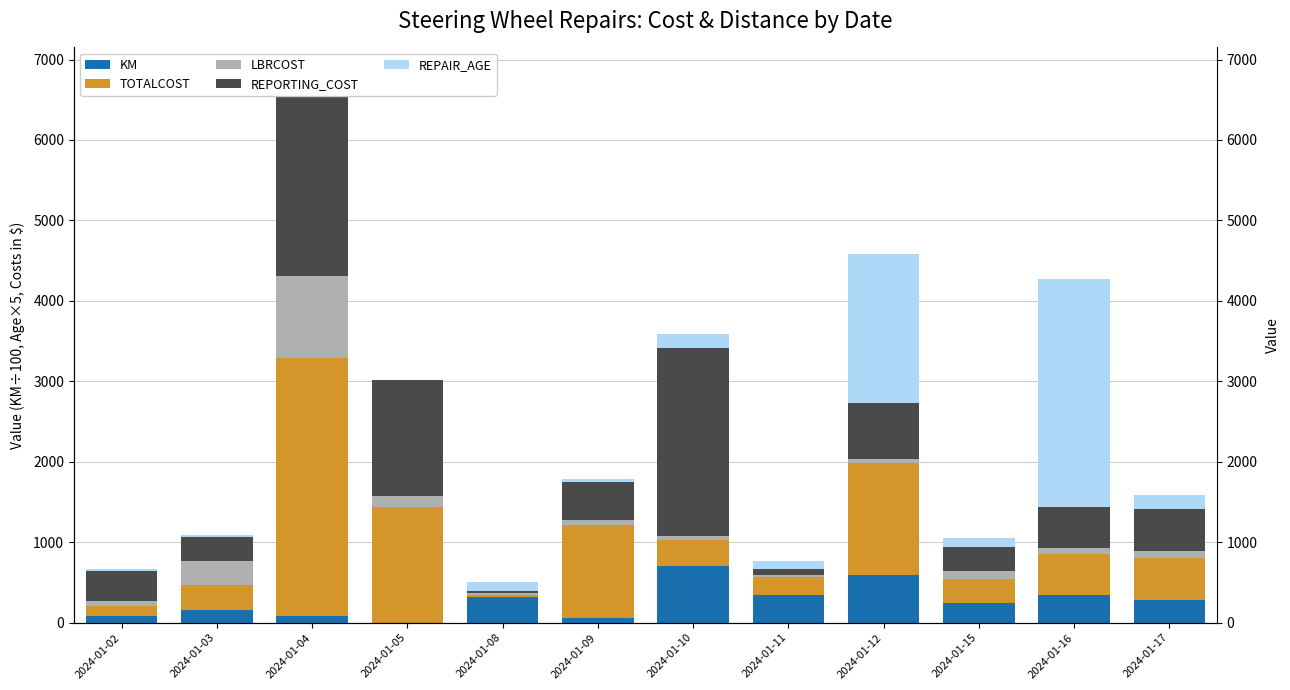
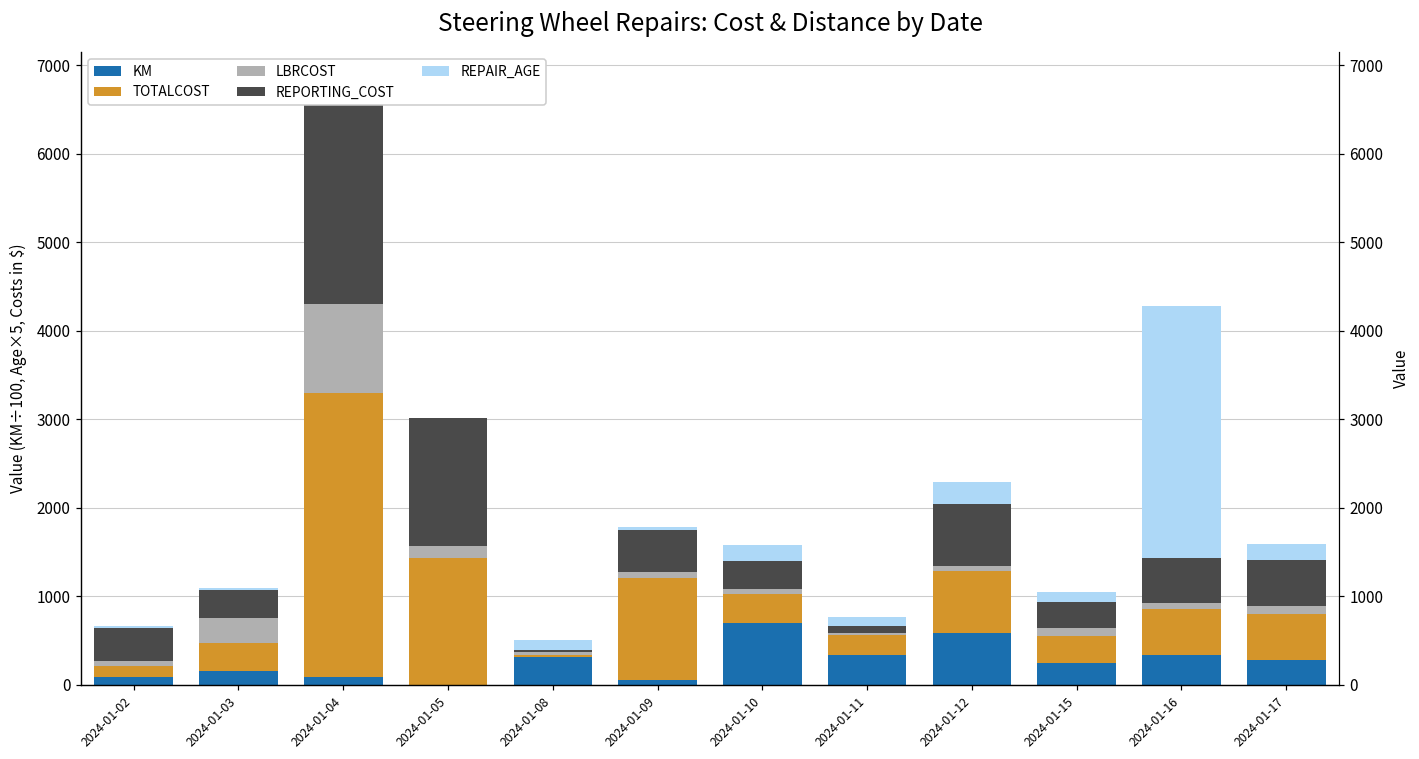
  {
    "KM": {
      "2024-01-02": 100,
      "2024-01-03": 200,
      "2024-01-04": 100,
      "2024-01-08": 300,
      "2024-01-09": 100,
      "2024-01-10": 700,
      "2024-01-11": 300,
      "2024-01-12": 600,
      "2024-01-15": 200,
      "2024-01-16": 300,
      "2024-01-17": 300
    },
    "TOTALCOST": {
      "2024-01-02": 100,
      "2024-01-03": 300,
      "2024-01-04": 3200,
      "2024-01-05": 1400,
      "2024-01-09": 1100,
      "2024-01-10": 300,
      "2024-01-11": 200,
-     "2024-01-12": 1400,
+     "2024-01-12": 700,
      "2024-01-15": 300,
      "2024-01-16": 500,
      "2024-01-17": 500
    },
    "LBRCOST": {
      "2024-01-02": 100,
      "2024-01-03": 300,
      "2024-01-04": 1000,
      "2024-01-05": 100,
      "2024-01-09": 100,
      "2024-01-10": 100,
      "2024-01-12": 100,
      "2024-01-15": 100,
      "2024-01-16": 100,
      "2024-01-17": 100
    },
    "REPORTING_COST": {
      "2024-01-02": 400,
      "2024-01-03": 300,
      "2024-01-05": 1400,
      "2024-01-09": 500,
-     "2024-01-10": 2300,
+     "2024-01-10": 300,
      "2024-01-11": 100,
      "2024-01-12": 700,
      "2024-01-15": 300,
      "2024-01-16": 500,
      "2024-01-17": 500
    },
    "REPAIR_AGE": {
      "2024-01-05": 0,
      "2024-01-08": 100,
      "2024-01-09": 0,
      "2024-01-10": 200,
      "2024-01-11": 100,
-     "2024-01-12": 1900,
+     "2024-01-12": 300,
      "2024-01-15": 100,
      "2024-01-16": 2800,
      "2024-01-17": 200
    }
  }
